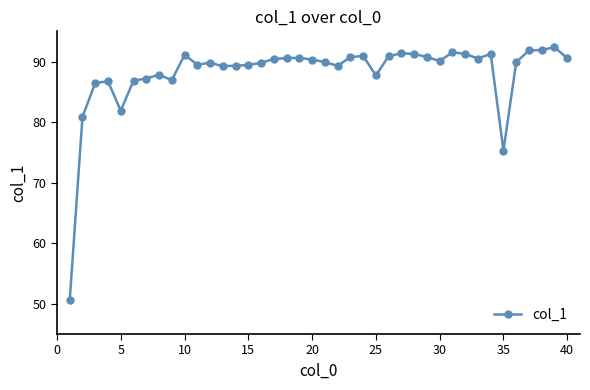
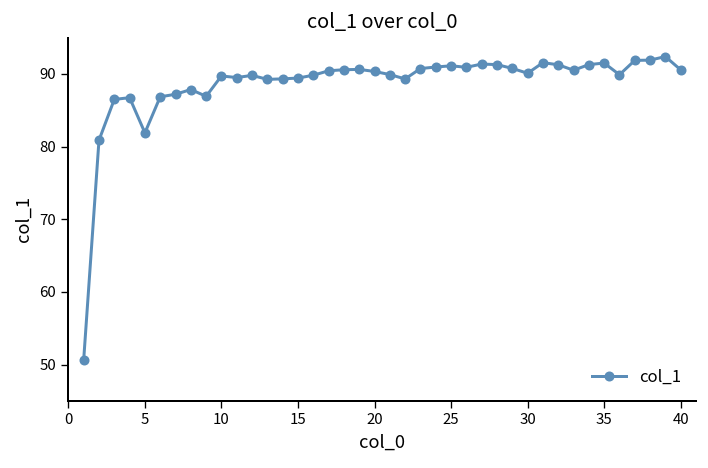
  {
    "5": 82,
-   "10": 91,
+   "10": 90,
    "15": 89,
    "20": 90,
-   "25": 88,
+   "25": 91,
    "30": 90,
-   "35": 75,
+   "35": 92,
    "40": 91
  }
